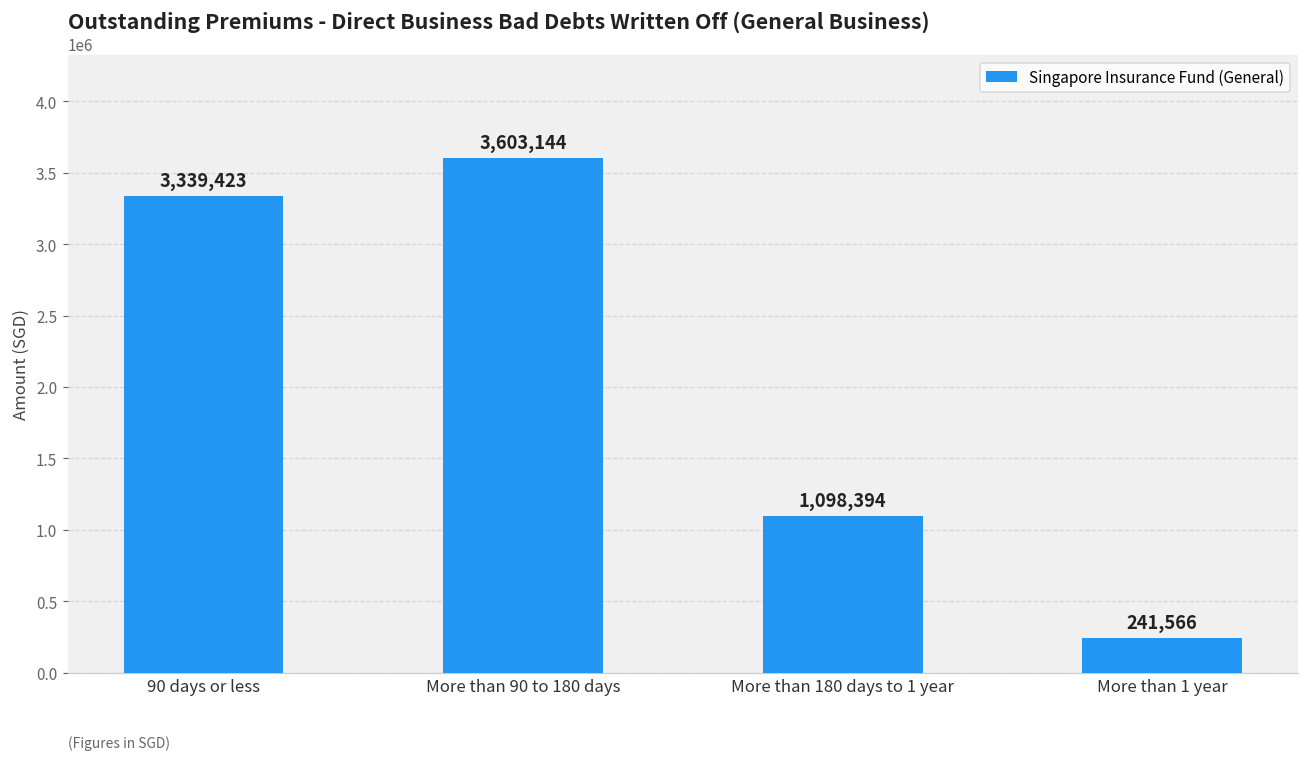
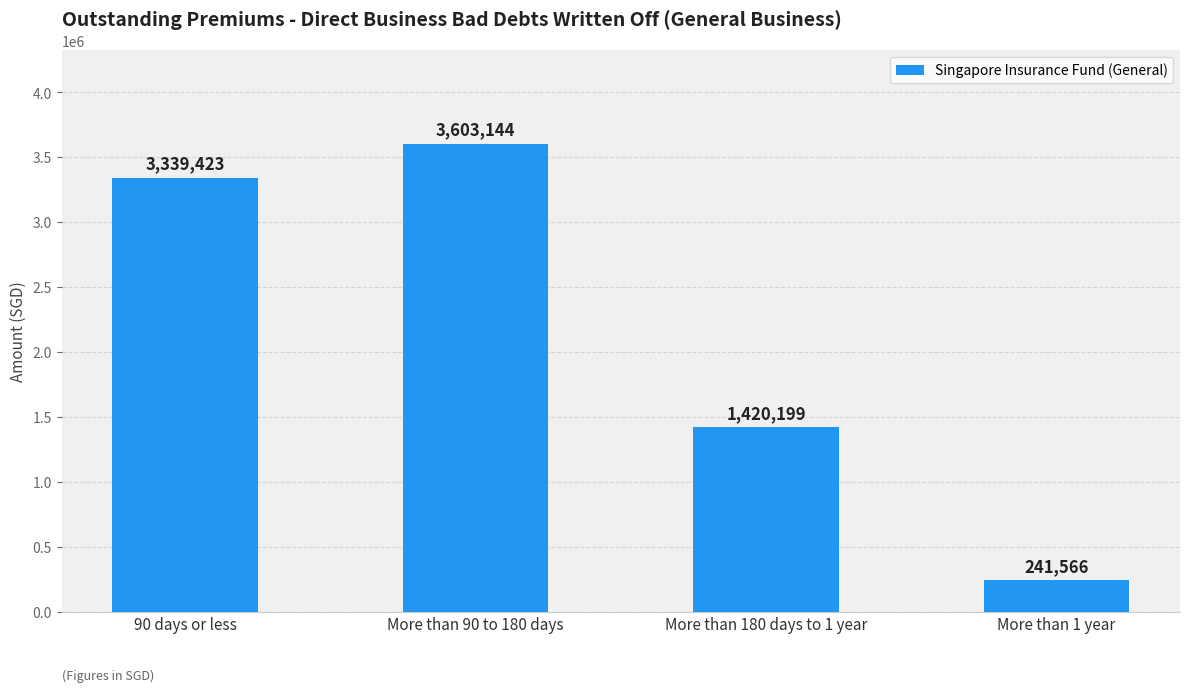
  {
    "90 days or less": "3,339,423",
    "More than 90 to 180 days": "3,603,144",
-   "More than 180 days to 1 year": "1,098,394",
+   "More than 180 days to 1 year": "1,420,199",
    "More than 1 year": "241,566"
  }
